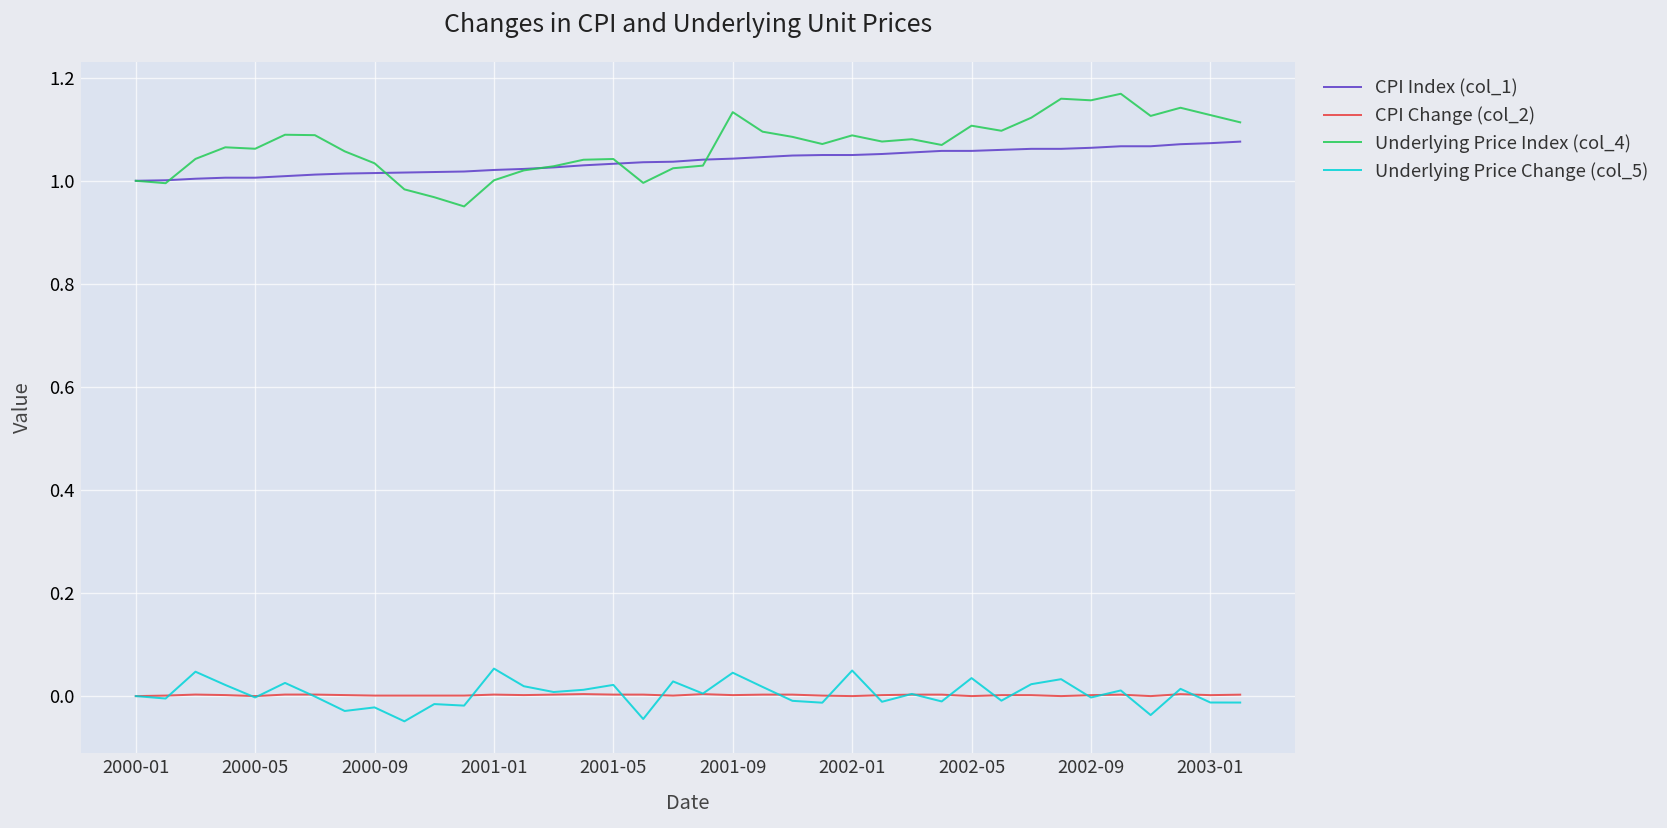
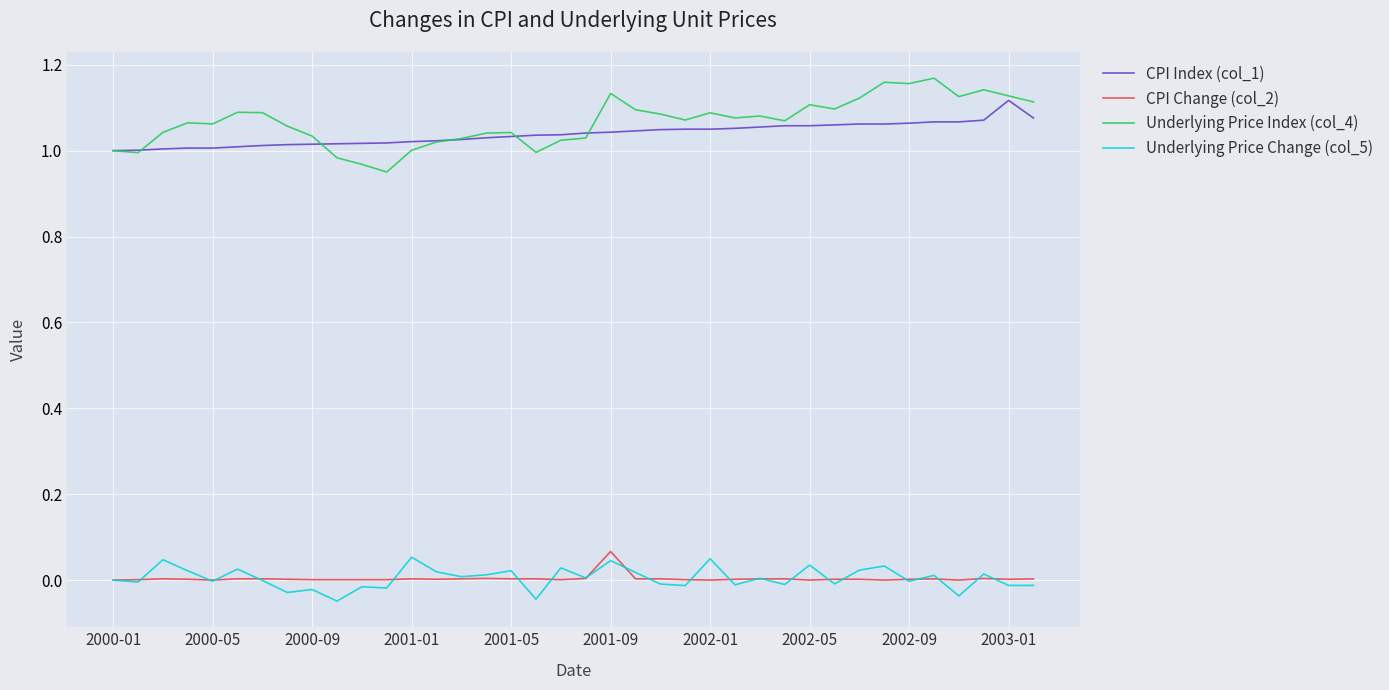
  {
    "CPI Index (col_1)": {
      "2000-05": 1.01,
      "2000-09": 1.02,
      "2001-01": 1.02,
      "2001-05": 1.03,
      "2001-09": 1.04,
      "2002-01": 1.05,
      "2002-05": 1.06,
      "2002-09": 1.06,
-     "2003-01": 1.07
+     "2003-01": 1.12
    },
    "CPI Change (col_2)": {
      "2000-09": 0.00,
      "2001-01": 0.00,
      "2001-05": 0.00,
-     "2001-09": 0.00,
+     "2001-09": 0.07,
      "2002-01": 0.00,
      "2002-05": 0.00,
      "2003-01": 0.00
    },
    "Underlying Price Index (col_4)": {
      "2000-05": 1.06,
      "2000-09": 1.03,
      "2001-01": 1.00,
      "2001-05": 1.04,
      "2001-09": 1.13,
      "2002-01": 1.09,
      "2002-05": 1.11,
      "2002-09": 1.16,
      "2003-01": 1.13
    },
    "Underlying Price Change (col_5)": {
      "2000-09": -0.02,
      "2001-01": 0.05,
      "2001-05": 0.02,
      "2001-09": 0.05,
      "2002-01": 0.05,
      "2002-05": 0.03,
      "2003-01": -0.01
    }
  }
